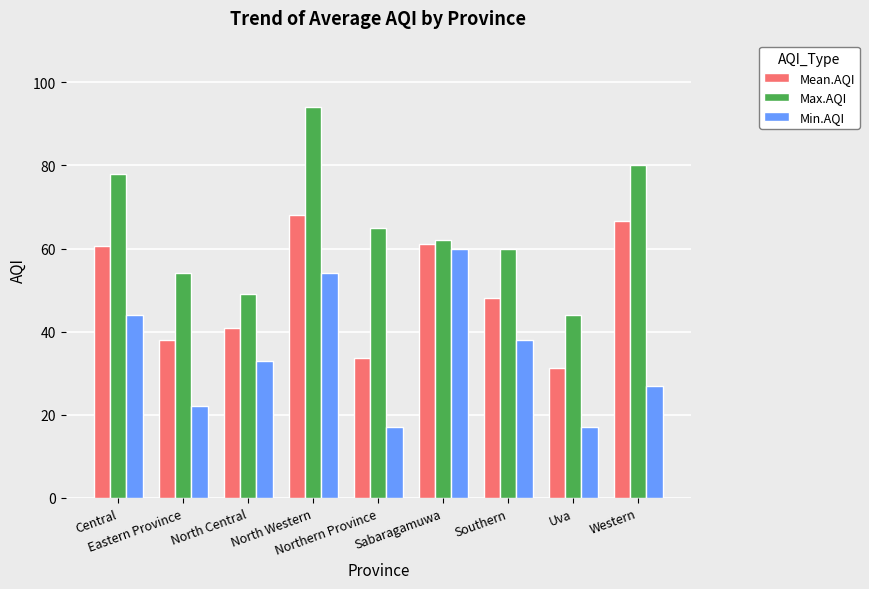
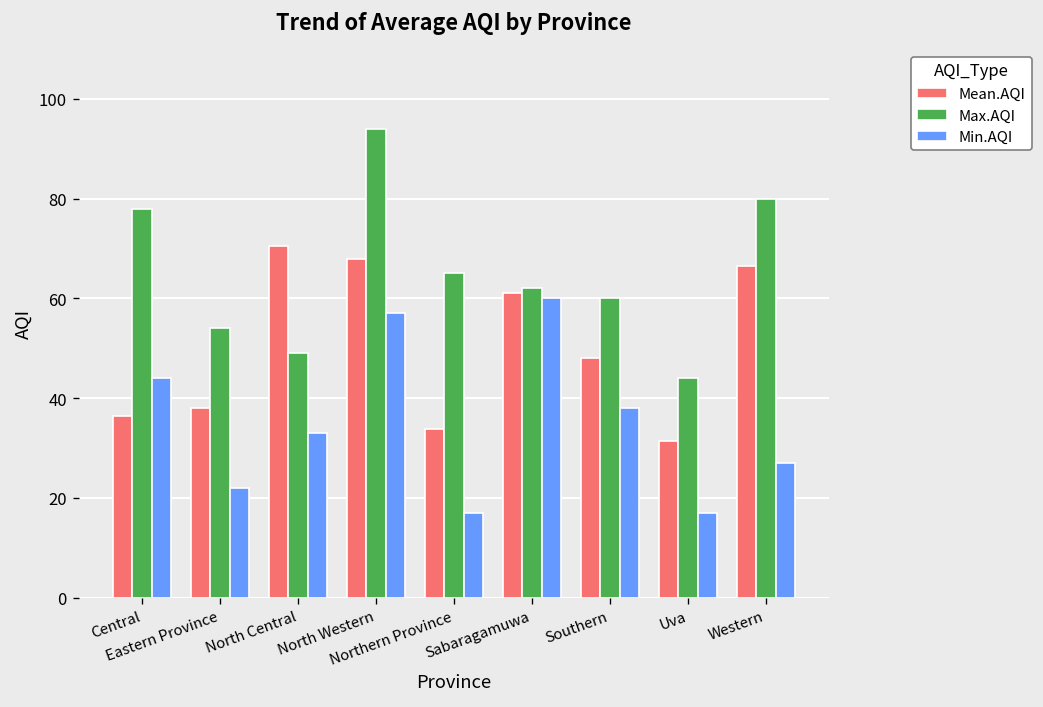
  {
    "Mean.AQI": {
-     "Central": 61,
+     "Central": 36,
      "Eastern Province": 38,
-     "North Central": 41,
+     "North Central": 71,
      "North Western": 68,
      "Northern Province": 34,
      "Sabaragamuwa": 61,
      "Southern": 48,
      "Uva": 31,
      "Western": 67
    },
    "Max.AQI": {
      "Central": 78,
      "Eastern Province": 54,
      "North Central": 49,
      "North Western": 94,
      "Northern Province": 65,
      "Sabaragamuwa": 62,
      "Southern": 60,
      "Uva": 44,
      "Western": 80
    },
    "Min.AQI": {
      "Central": 44,
      "Eastern Province": 22,
      "North Central": 33,
-     "North Western": 54,
+     "North Western": 57,
      "Northern Province": 17,
      "Sabaragamuwa": 60,
      "Southern": 38,
      "Uva": 17,
      "Western": 27
    }
  }
